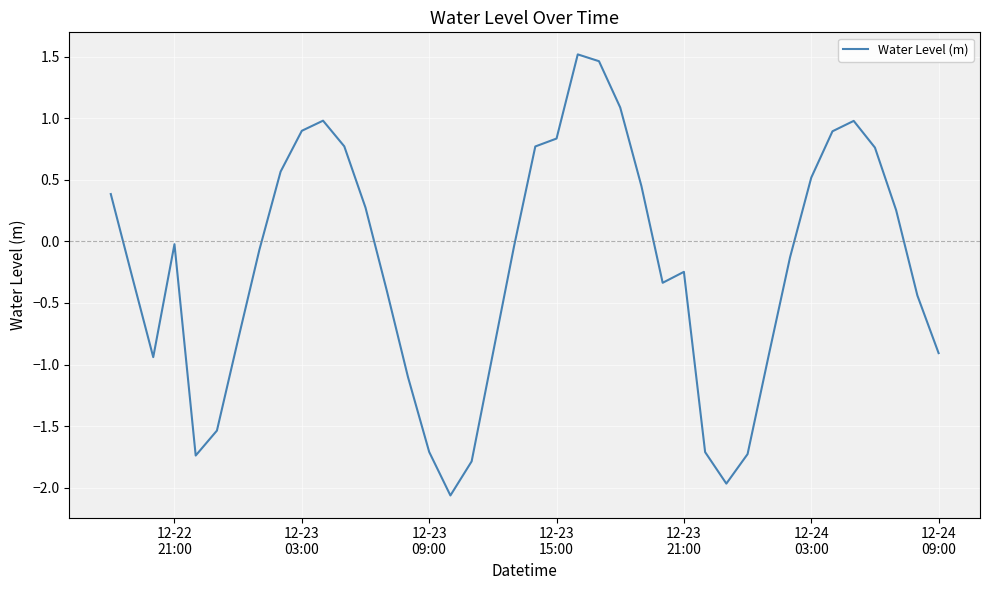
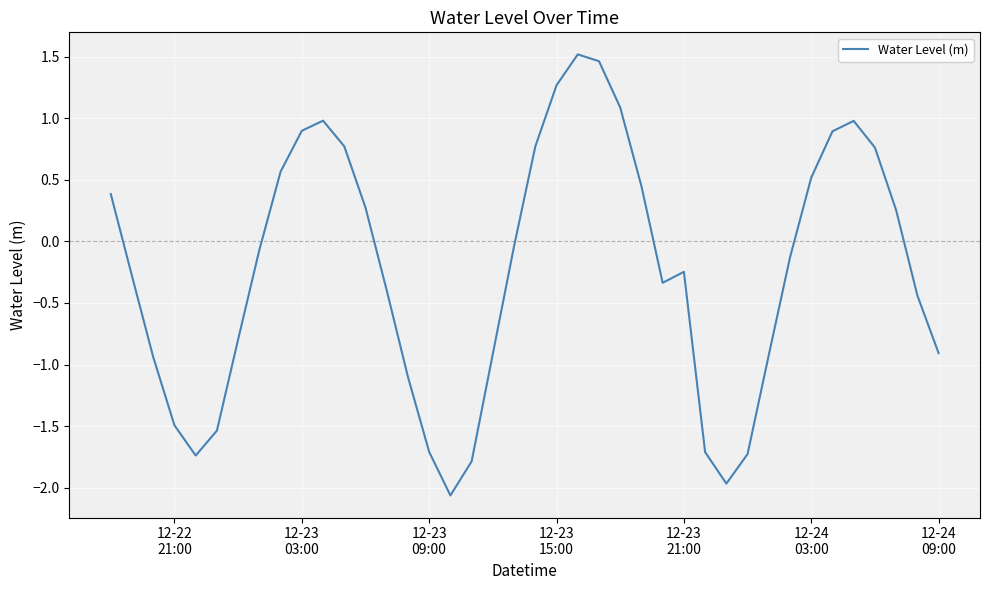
  {
-   "12-22 21:00": -0.02,
+   "12-22 21:00": -1.49,
    "12-23 03:00": 0.90,
    "12-23 09:00": -1.71,
-   "12-23 15:00": 0.83,
+   "12-23 15:00": 1.27,
    "12-23 21:00": -0.25,
    "12-24 03:00": 0.52,
    "12-24 09:00": -0.91
  }
